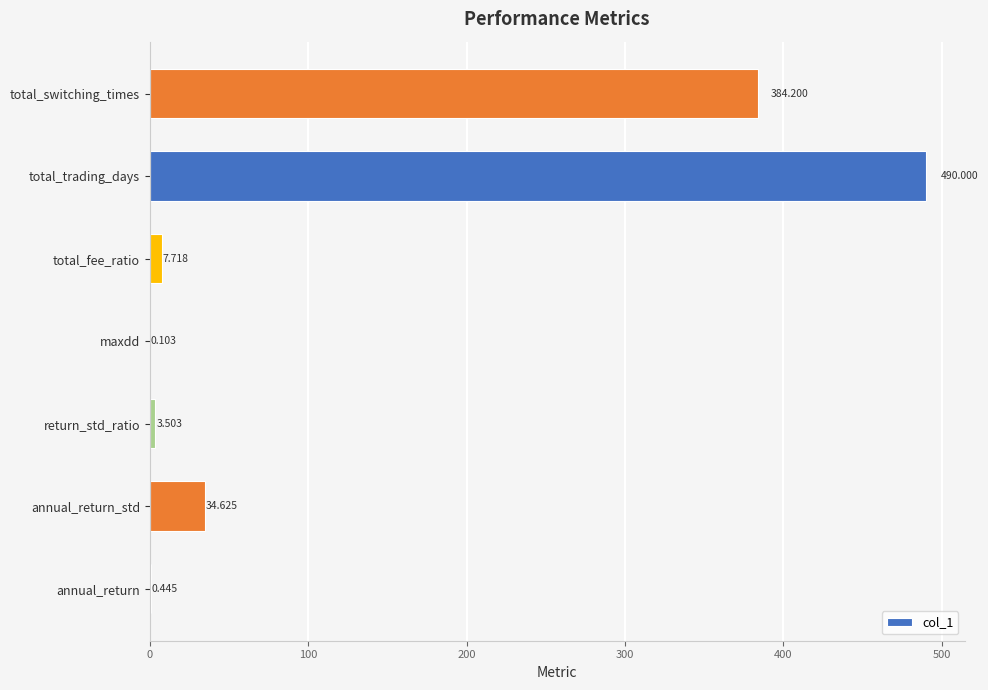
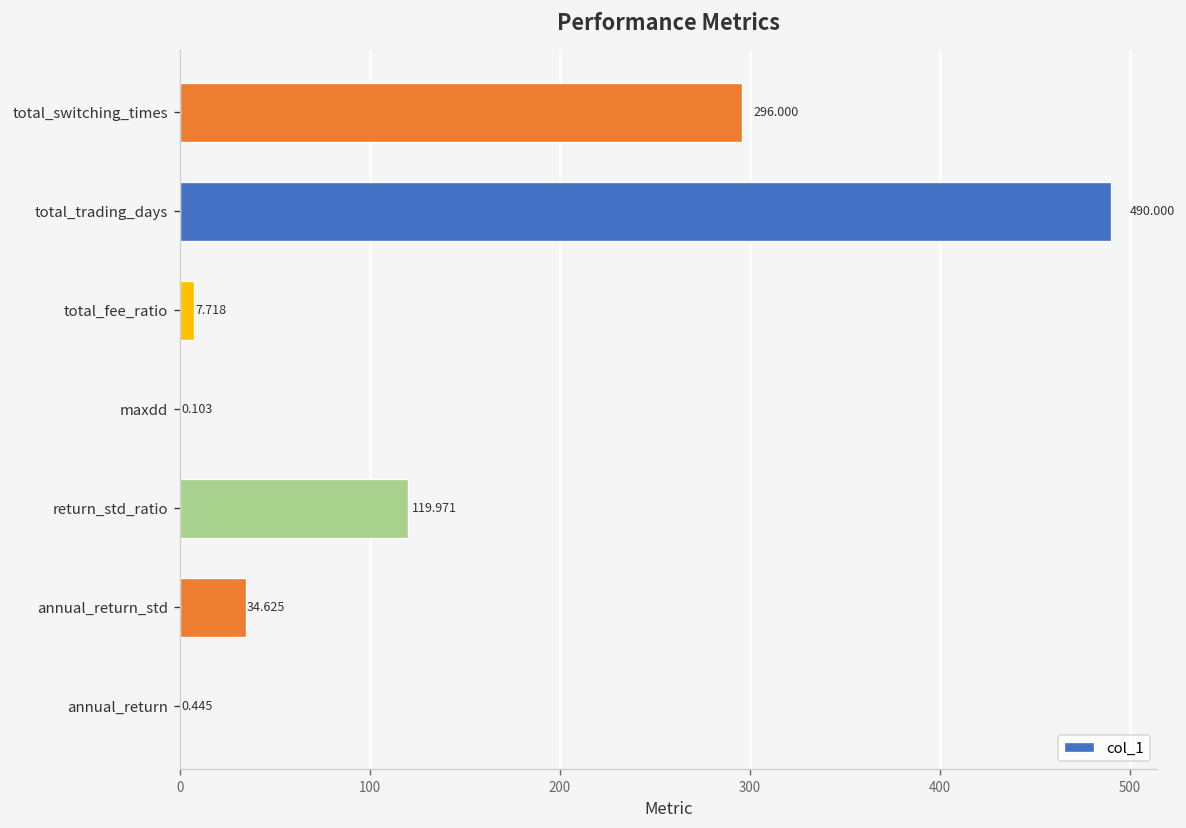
  {
-   "total_switching_times": 384.200,
+   "total_switching_times": 296.000,
    "total_trading_days": 490.000,
    "total_fee_ratio": 7.718,
    "maxdd": 0.103,
-   "return_std_ratio": 3.503,
+   "return_std_ratio": 119.971,
    "annual_return_std": 34.625,
    "annual_return": 0.445
  }
